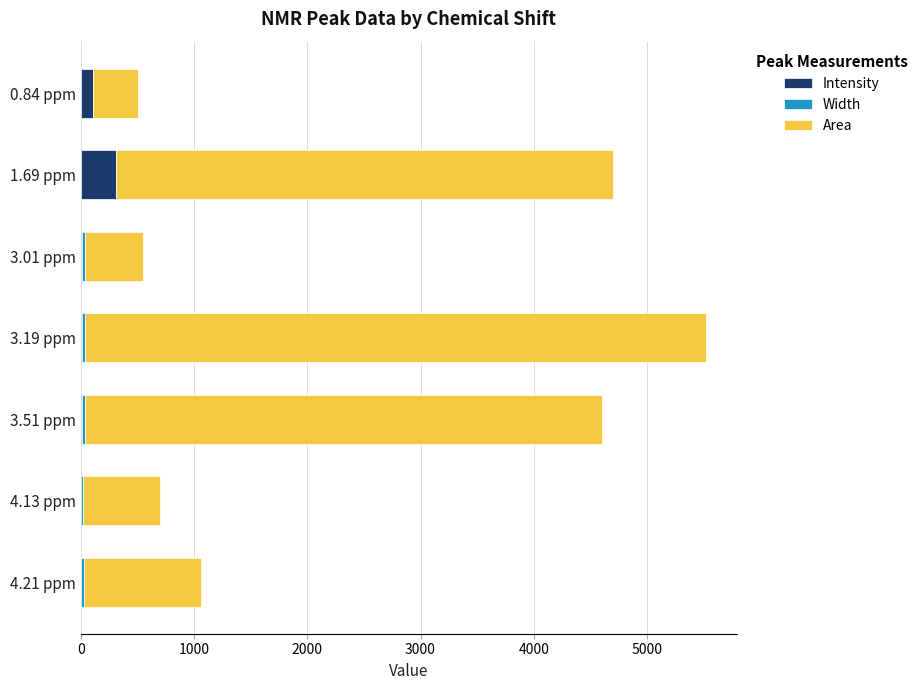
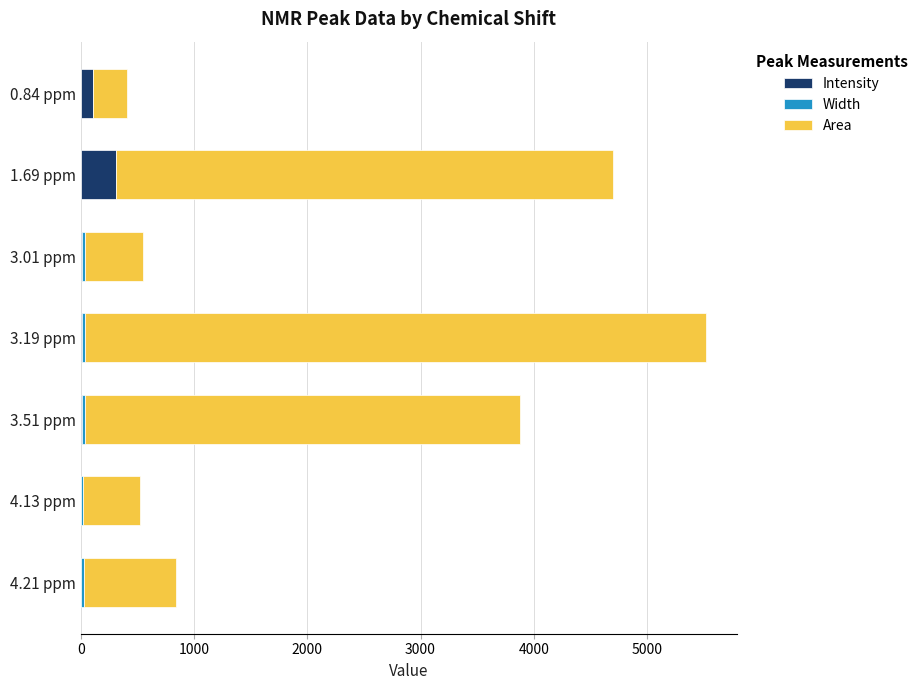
  {
    "Intensity": {
      "0.84 ppm": 100,
      "1.69 ppm": 310
    },
    "Width": {
      "3.01 ppm": 30,
      "3.19 ppm": 30,
      "3.51 ppm": 30,
      "4.21 ppm": 30
    },
    "Area": {
-     "0.84 ppm": 400,
+     "0.84 ppm": 300,
      "1.69 ppm": 4390,
      "3.01 ppm": 510,
      "3.19 ppm": 5480,
-     "3.51 ppm": 4570,
-     "4.13 ppm": 670,
-     "4.21 ppm": 1030
+     "3.51 ppm": 3850,
+     "4.13 ppm": 500,
+     "4.21 ppm": 810
    }
  }
